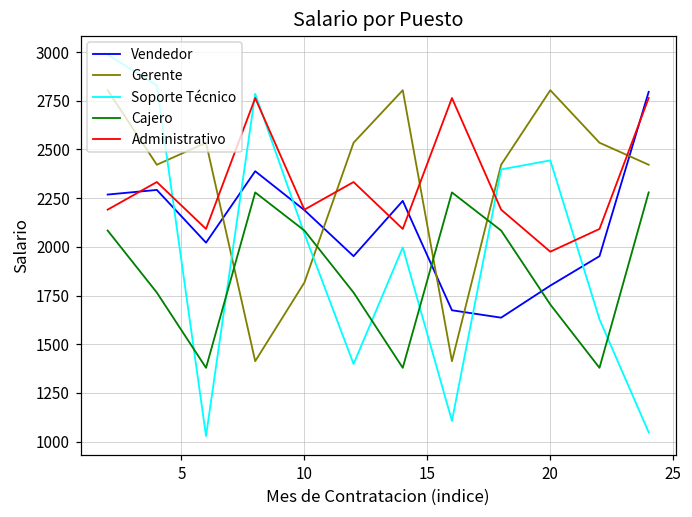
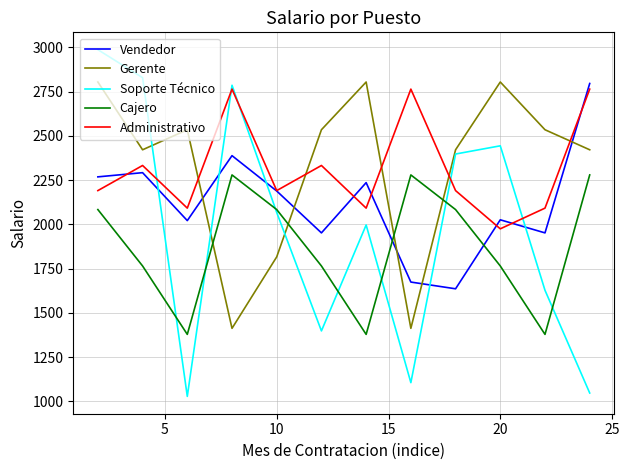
  {
    "Vendedor": {
-     "20": 1800
+     "20": 2030
    },
    "Gerente": {
      "10": 1820,
      "20": 2800
    },
    "Soporte Técnico": {
      "10": 2070,
      "20": 2440
    },
    "Cajero": {
      "10": 2080,
-     "20": 1700
+     "20": 1770
    },
    "Administrativo": {
      "20": 1970
    }
  }
